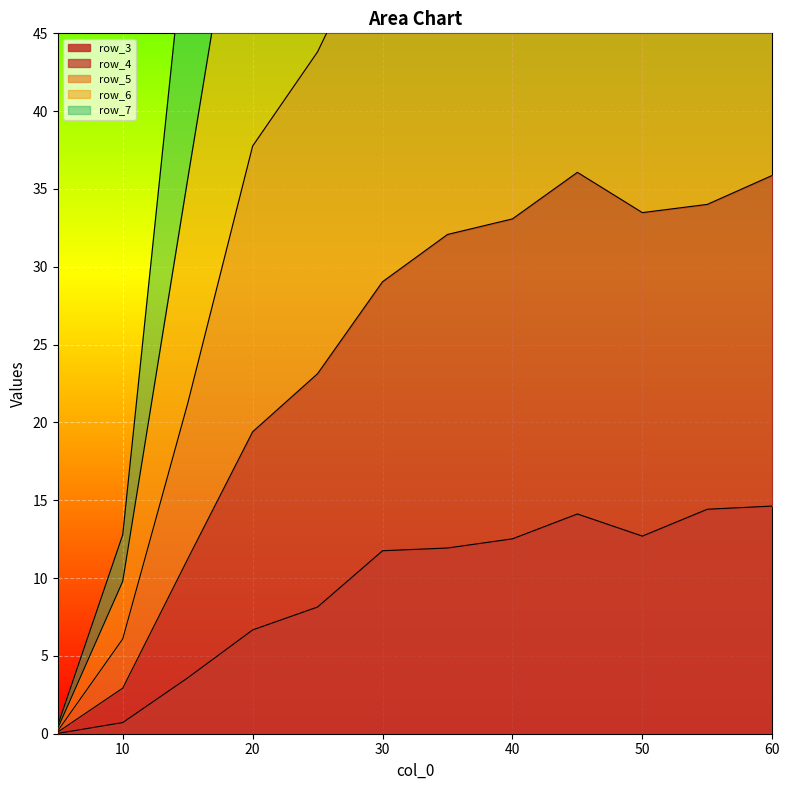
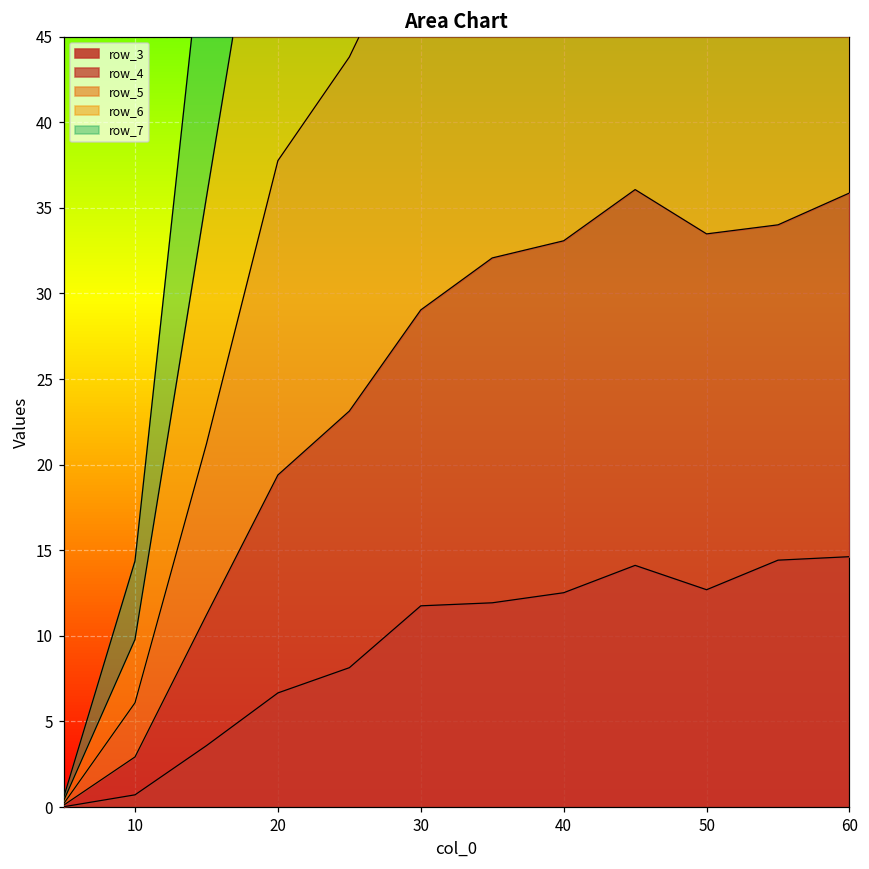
  {
    "row_7": {
-     "10": 3.0
+     "10": 4.6
    }
  }
